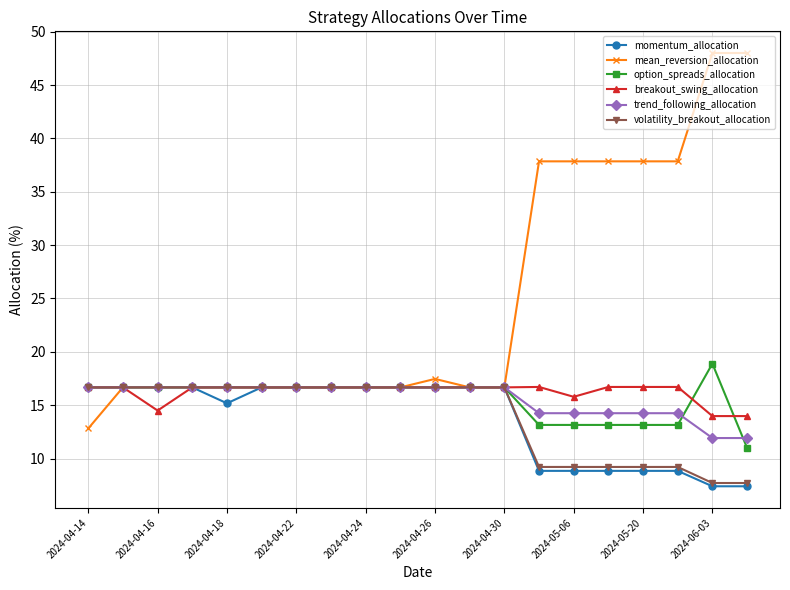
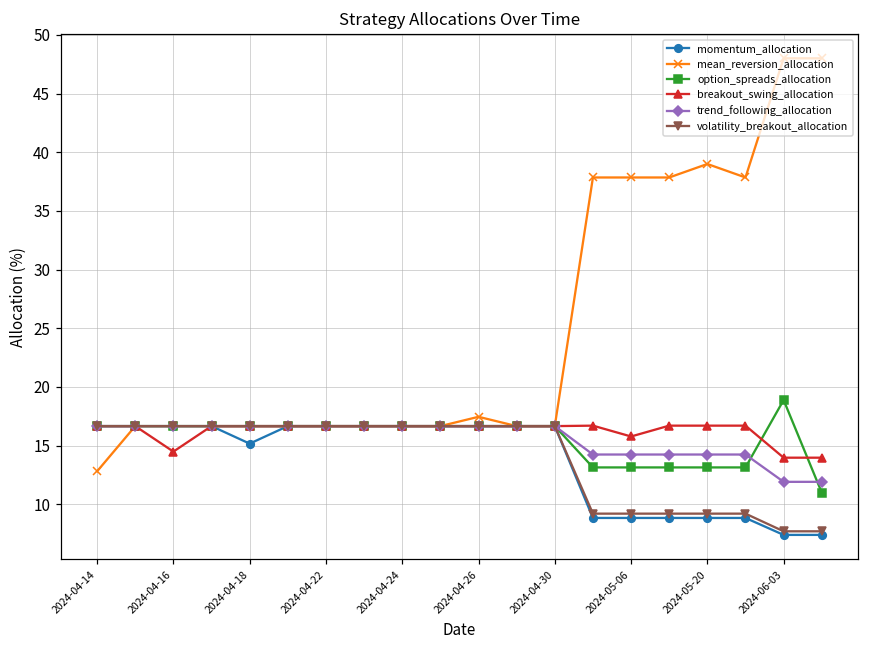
  {
    "momentum_allocation": {
      "2024-04-18": 15.2,
      "2024-05-06": 8.8,
      "2024-05-20": 8.8,
      "2024-06-03": 7.4
    },
    "mean_reversion_allocation": {
      "2024-04-14": 12.8,
      "2024-04-26": 17.5,
      "2024-05-06": 37.9,
-     "2024-05-20": 37.9
+     "2024-05-20": 39.0
    },
    "option_spreads_allocation": {
      "2024-05-06": 13.1,
      "2024-05-20": 13.1,
      "2024-06-03": 18.9
    },
    "breakout_swing_allocation": {
      "2024-04-16": 14.5,
      "2024-05-06": 15.8,
      "2024-05-20": 16.7,
      "2024-06-03": 14.0
    },
    "trend_following_allocation": {
      "2024-05-06": 14.2,
      "2024-05-20": 14.2,
      "2024-06-03": 11.9
    },
    "volatility_breakout_allocation": {
      "2024-05-06": 9.2,
      "2024-05-20": 9.2,
      "2024-06-03": 7.7
    }
  }
